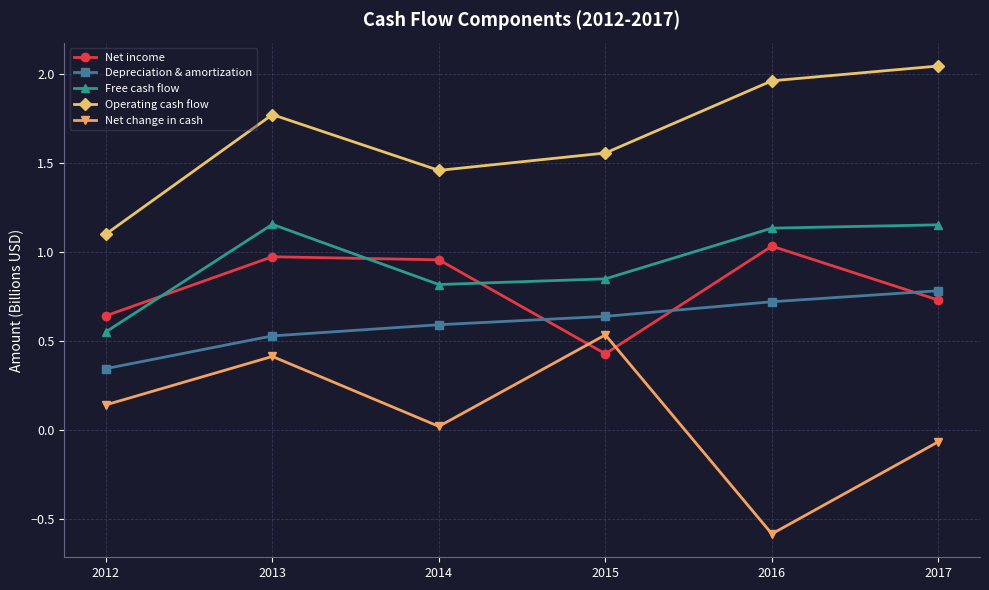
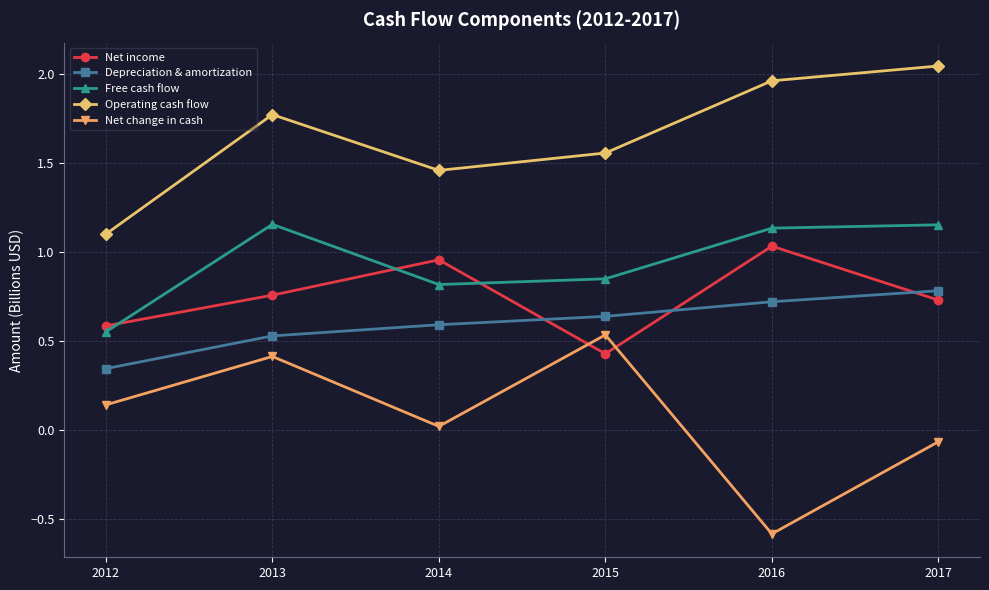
  {
    "Net income": {
-     "2012": 0.64,
-     "2013": 0.97,
+     "2012": 0.58,
+     "2013": 0.76,
      "2014": 0.96,
      "2015": 0.43,
      "2016": 1.03,
      "2017": 0.73
    }
  }
